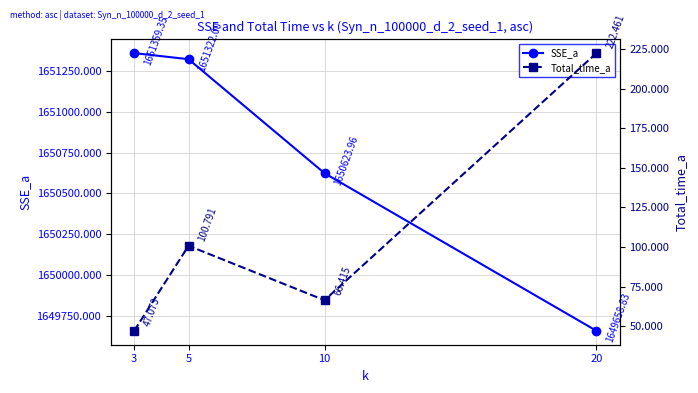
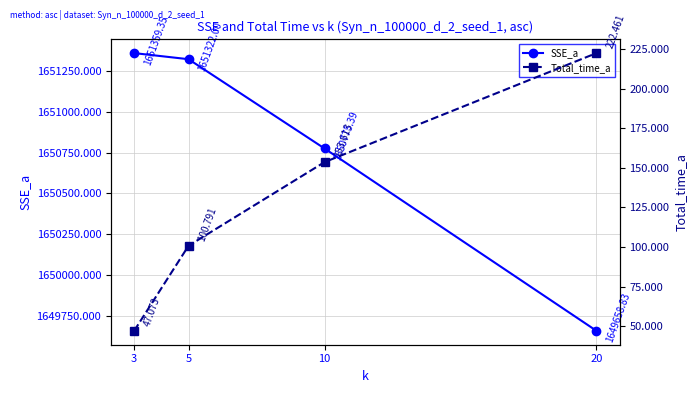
  {
    "SSE_a": {
      "3": 1651359.35,
      "5": 1651322.00,
-     "10": 1650623.96,
+     "10": 1650775.39,
      "20": 1649658.83
    },
    "Total_time_a": {
      "3": 47.073,
      "5": 100.791,
-     "10": 66.415
+     "10": 153.613
    }
  }
